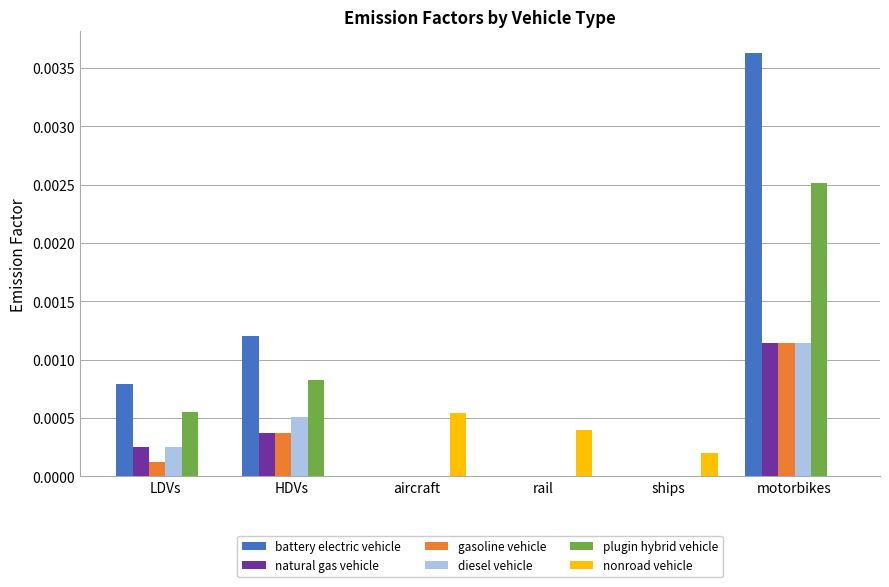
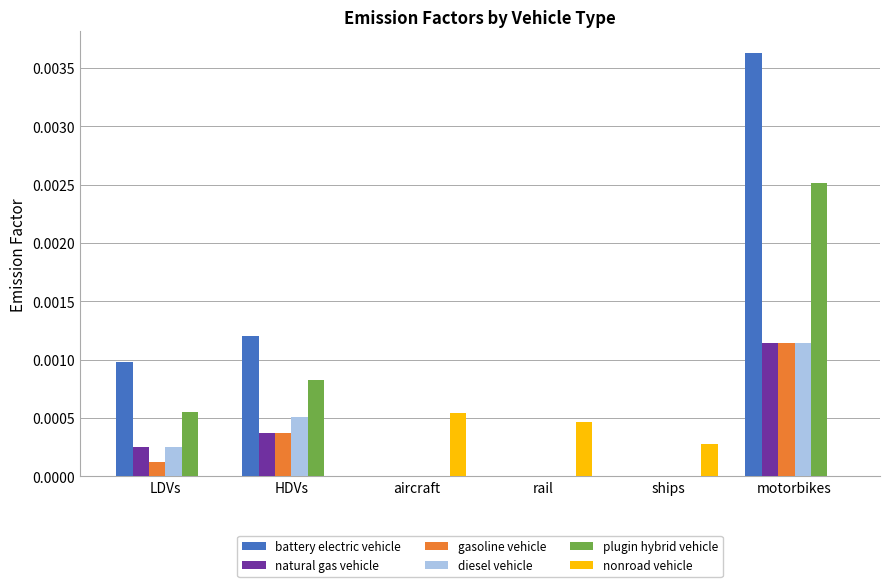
  {
    "battery electric vehicle": {
-     "LDVs": 0.00079,
+     "LDVs": 0.00098,
      "HDVs": 0.00120,
      "aircraft": 0.00000,
      "rail": 0.00000,
      "ships": 0.00000,
      "motorbikes": 0.00363
    },
    "natural gas vehicle": {
      "LDVs": 0.00025,
      "HDVs": 0.00037,
      "aircraft": 0.00000,
      "rail": 0.00000,
      "ships": 0.00000,
      "motorbikes": 0.00114
    },
    "gasoline vehicle": {
      "LDVs": 0.00012,
      "HDVs": 0.00037,
      "aircraft": 0.00000,
      "rail": 0.00000,
      "ships": 0.00000,
      "motorbikes": 0.00114
    },
    "diesel vehicle": {
      "LDVs": 0.00025,
      "HDVs": 0.00051,
      "aircraft": 0.00000,
      "rail": 0.00000,
      "ships": 0.00000,
      "motorbikes": 0.00114
    },
    "plugin hybrid vehicle": {
      "LDVs": 0.00055,
      "HDVs": 0.00083,
      "aircraft": 0.00000,
      "rail": 0.00000,
      "ships": 0.00000,
      "motorbikes": 0.00251
    },
    "nonroad vehicle": {
      "LDVs": 0.00000,
      "HDVs": 0.00000,
      "aircraft": 0.00054,
-     "rail": 0.00039,
-     "ships": 0.00020,
+     "rail": 0.00047,
+     "ships": 0.00028,
      "motorbikes": 0.00000
    }
  }
